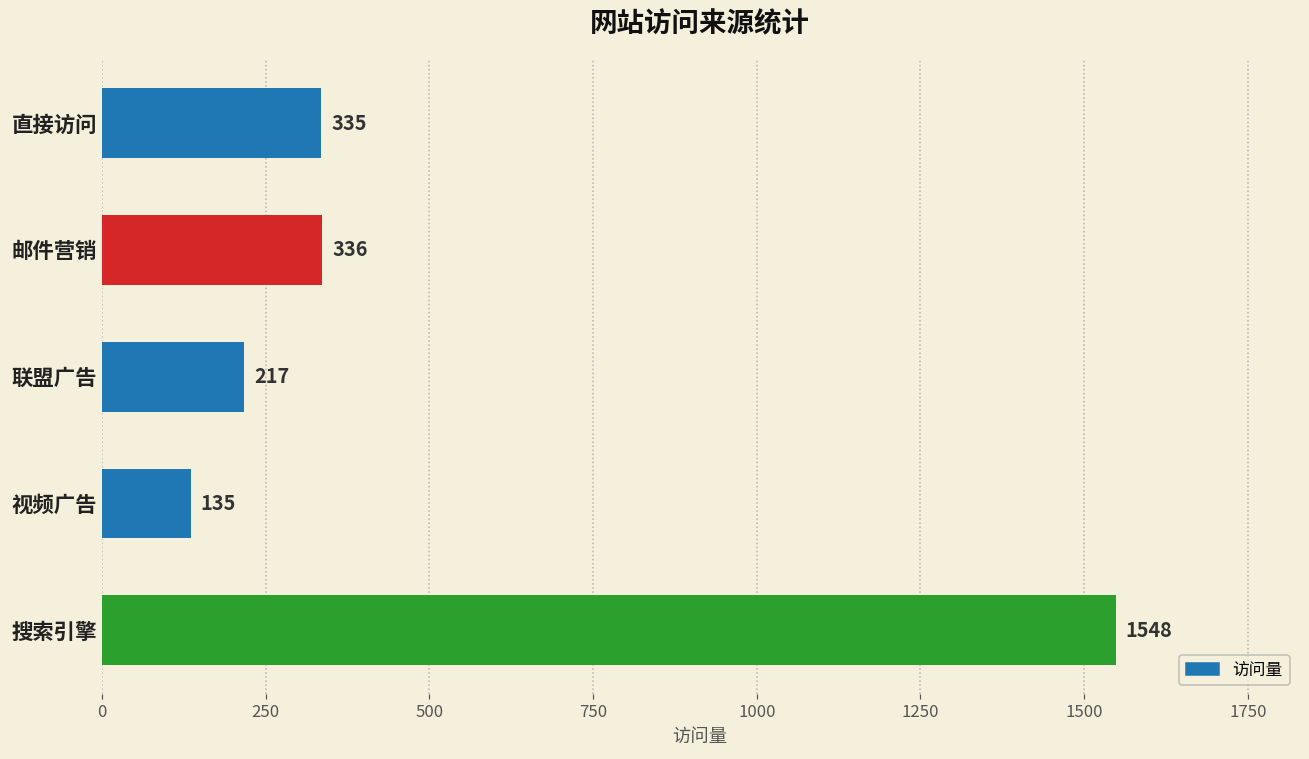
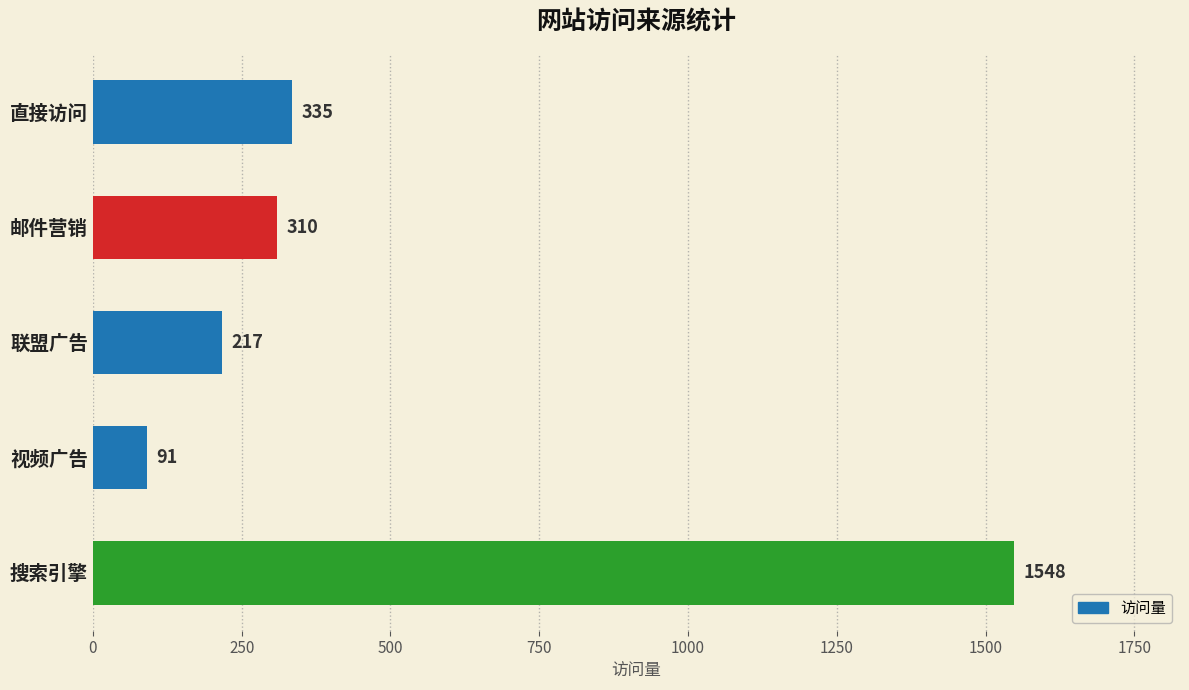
  {
    "直接访问": 335,
-   "邮件营销": 336,
+   "邮件营销": 310,
    "联盟广告": 217,
-   "视频广告": 135,
+   "视频广告": 91,
    "搜索引擎": 1548
  }
